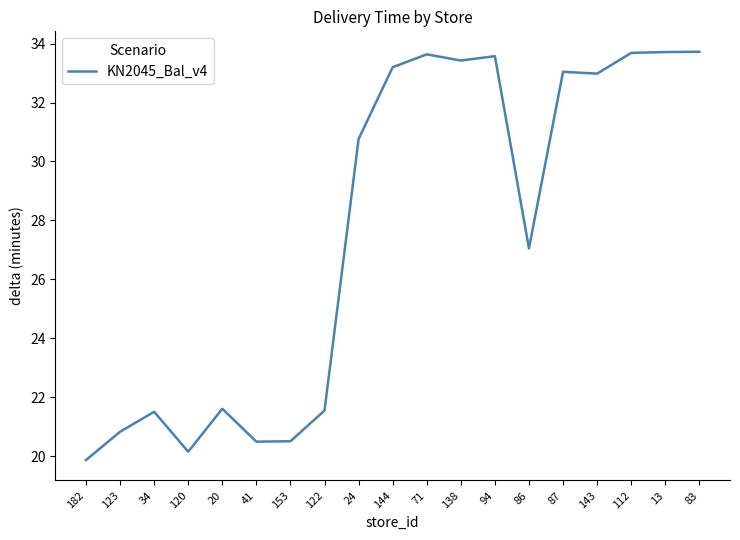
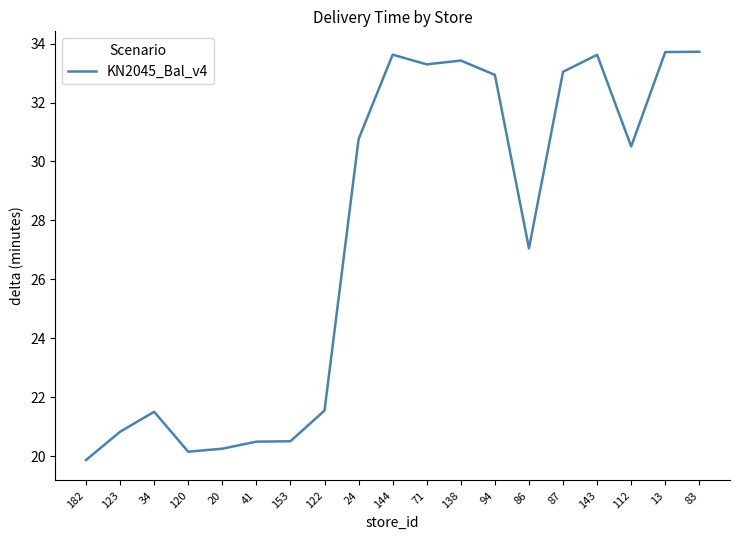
  {
    "182": 19.9,
    "123": 20.8,
    "34": 21.5,
    "120": 20.2,
-   "20": 21.6,
+   "20": 20.3,
    "41": 20.5,
    "153": 20.5,
    "122": 21.6,
    "24": 30.8,
-   "144": 33.2,
-   "71": 33.6,
+   "144": 33.6,
+   "71": 33.3,
    "138": 33.4,
-   "94": 33.6,
+   "94": 32.9,
    "86": 27.1,
    "87": 33.0,
-   "143": 33.0,
-   "112": 33.7,
+   "143": 33.6,
+   "112": 30.5,
    "13": 33.7,
    "83": 33.7
  }
